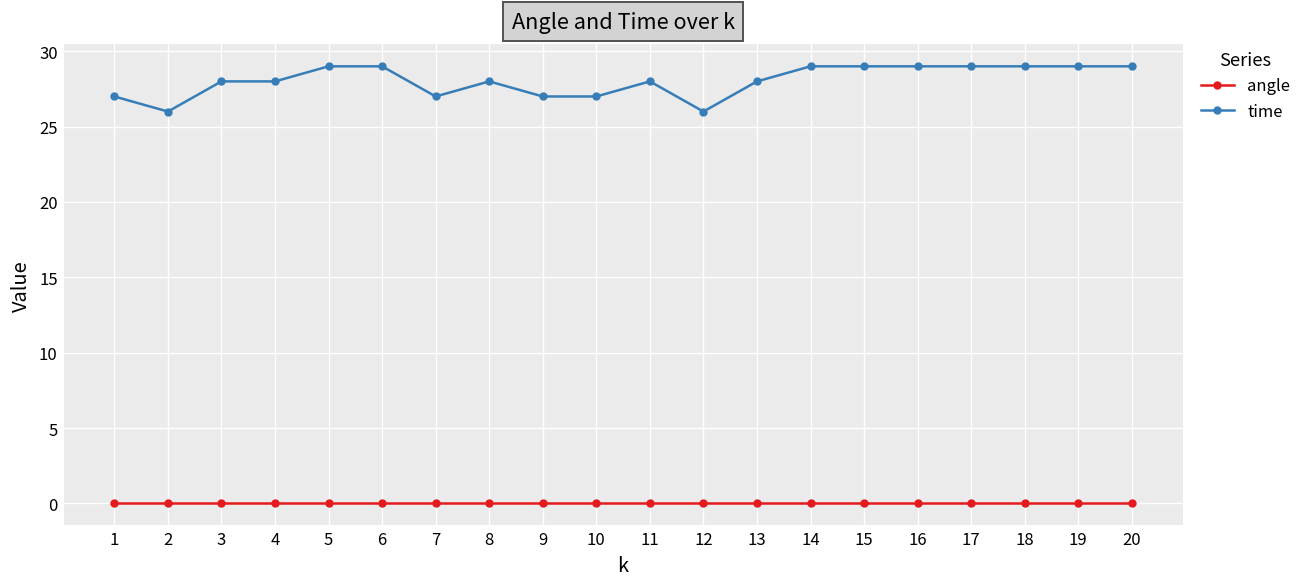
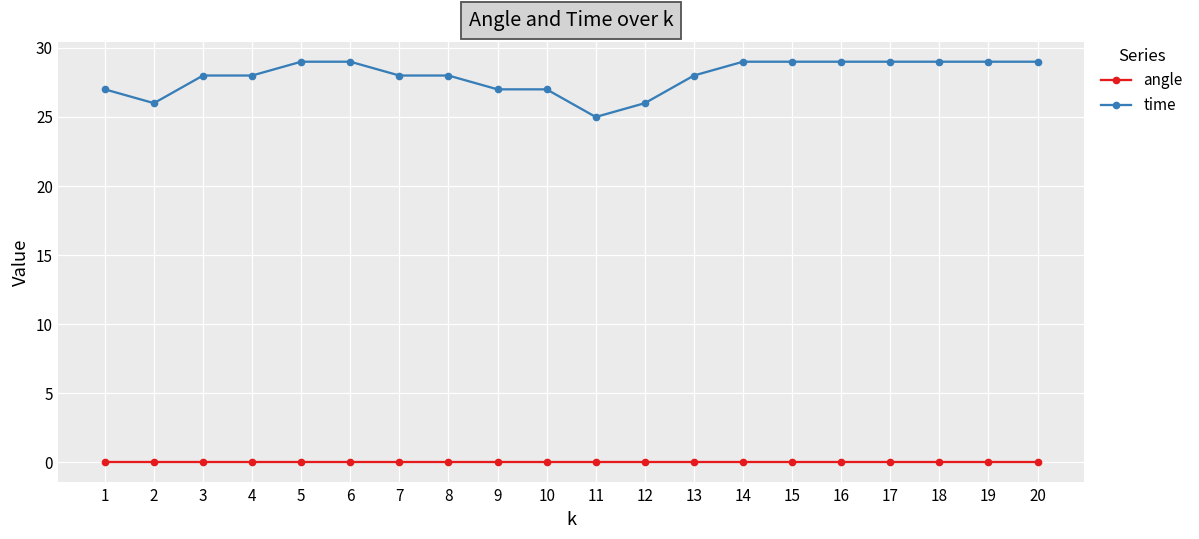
  {
    "angle": {
      "1": 0,
      "2": 0,
      "3": 0,
      "4": 0,
      "5": 0,
      "6": 0,
      "7": 0,
      "8": 0,
      "9": 0,
      "10": 0,
      "11": 0,
      "12": 0,
      "13": 0,
      "14": 0,
      "15": 0,
      "16": 0,
      "17": 0,
      "18": 0,
      "19": 0,
      "20": 0
    },
    "time": {
      "1": 27,
      "2": 26,
      "3": 28,
      "4": 28,
      "5": 29,
      "6": 29,
-     "7": 27,
+     "7": 28,
      "8": 28,
      "9": 27,
      "10": 27,
-     "11": 28,
+     "11": 25,
      "12": 26,
      "13": 28,
      "14": 29,
      "15": 29,
      "16": 29,
      "17": 29,
      "18": 29,
      "19": 29,
      "20": 29
    }
  }
